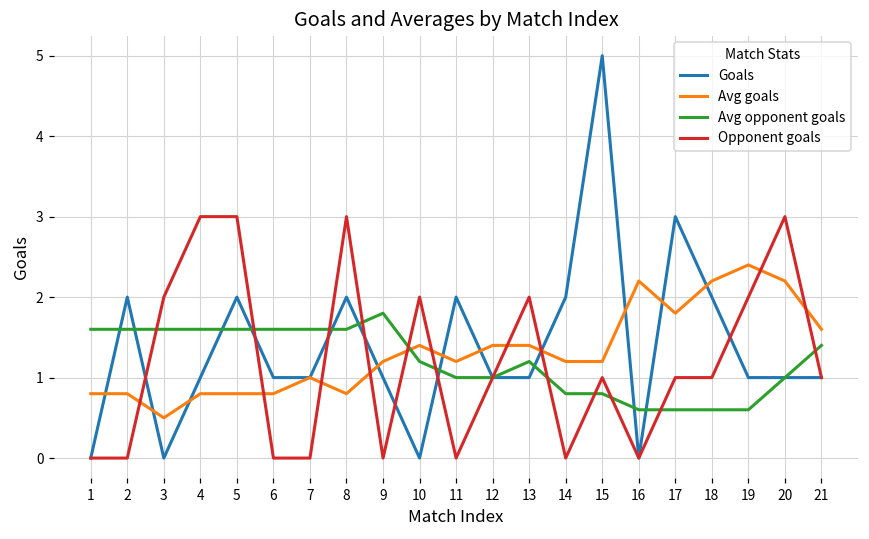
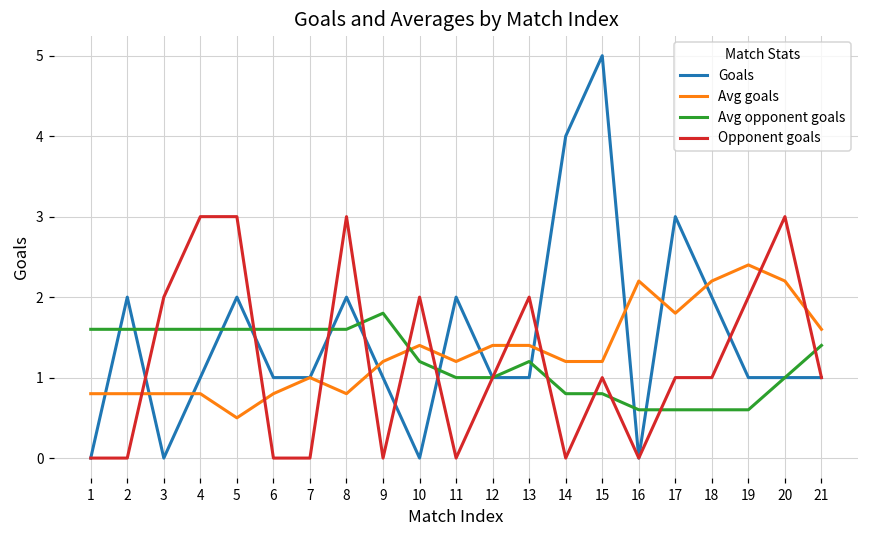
  {
    "Goals": {
      "2": 2,
      "3": 0,
      "4": 1,
      "5": 2,
      "6": 1,
      "8": 2,
      "9": 1,
      "10": 0,
      "11": 2,
      "13": 1,
-     "14": 2,
+     "14": 4,
      "15": 5,
      "17": 3,
      "18": 2,
      "19": 1
    },
    "Avg goals": {
      "1": 0.8,
      "2": 0.8,
-     "3": 0.5,
+     "3": 0.8,
      "4": 0.8,
-     "5": 0.8,
+     "5": 0.5,
      "6": 0.8,
      "8": 0.8,
      "9": 1.2,
      "10": 1.4,
      "11": 1.2,
      "12": 1.4,
      "13": 1.4,
      "14": 1.2,
      "15": 1.2,
      "16": 2.2,
      "17": 1.8,
      "18": 2.2,
      "19": 2.4,
      "20": 2.2,
      "21": 1.6
    },
    "Avg opponent goals": {
      "1": 1.6,
      "2": 1.6,
      "3": 1.6,
      "4": 1.6,
      "5": 1.6,
      "6": 1.6,
      "7": 1.6,
      "8": 1.6,
      "9": 1.8,
      "10": 1.2,
      "11": 1.0,
      "13": 1.2,
      "14": 0.8,
      "15": 0.8,
      "16": 0.6,
      "17": 0.6,
      "18": 0.6,
      "19": 0.6,
      "21": 1.4
    },
    "Opponent goals": {
      "2": 0.0,
      "3": 2.0,
      "4": 3.0,
      "5": 3.0,
      "6": 0.0,
      "7": 0.0,
      "8": 3.0,
      "9": 0.0,
      "10": 2.0,
      "11": 0.0,
      "13": 2.0,
      "14": 0.0,
      "15": 1.0,
      "17": 1.0,
      "18": 1.0,
      "19": 2.0,
      "20": 3.0
    }
  }
